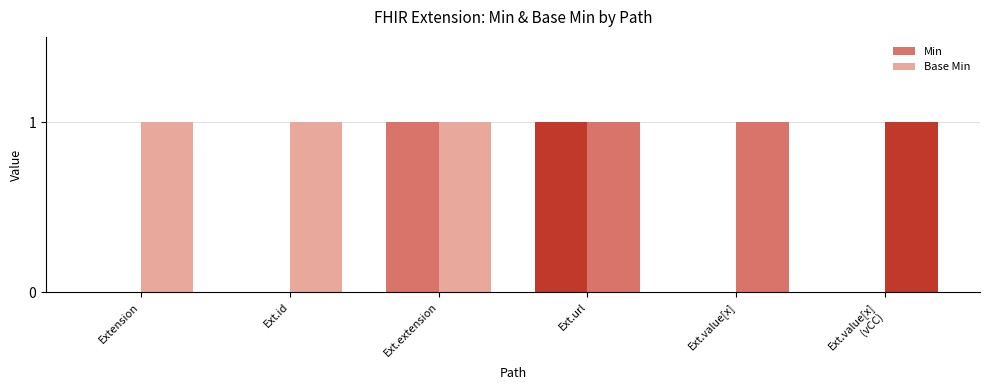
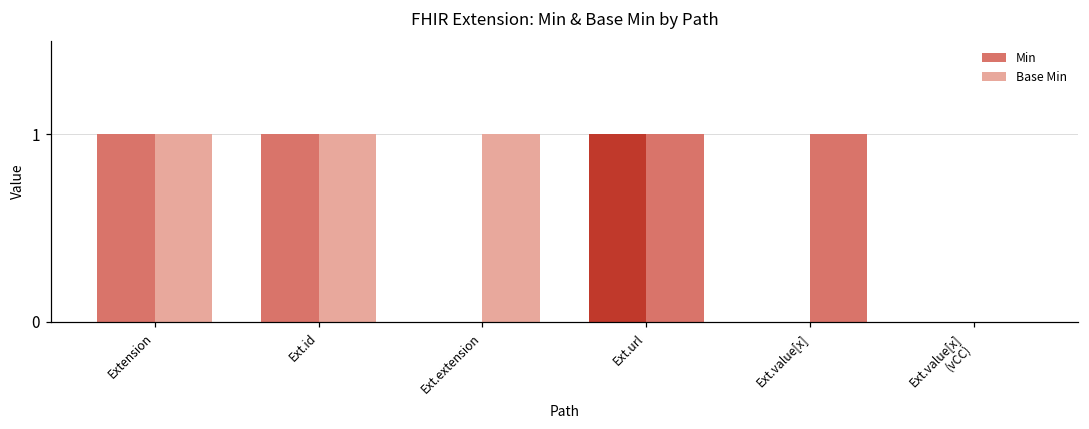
  {
    "Min": {
-     "Extension": 0,
-     "Ext.id": 0,
-     "Ext.extension": 1,
+     "Extension": 1,
+     "Ext.id": 1,
+     "Ext.extension": 0,
      "Ext.url": 1,
      "Ext.value[x]": 0,
      "Ext.value[x] (vCC)": 0
    },
    "Base Min": {
      "Extension": 1,
      "Ext.id": 1,
      "Ext.extension": 1,
      "Ext.url": 1,
      "Ext.value[x]": 1,
-     "Ext.value[x] (vCC)": 1
+     "Ext.value[x] (vCC)": 0
    }
  }
